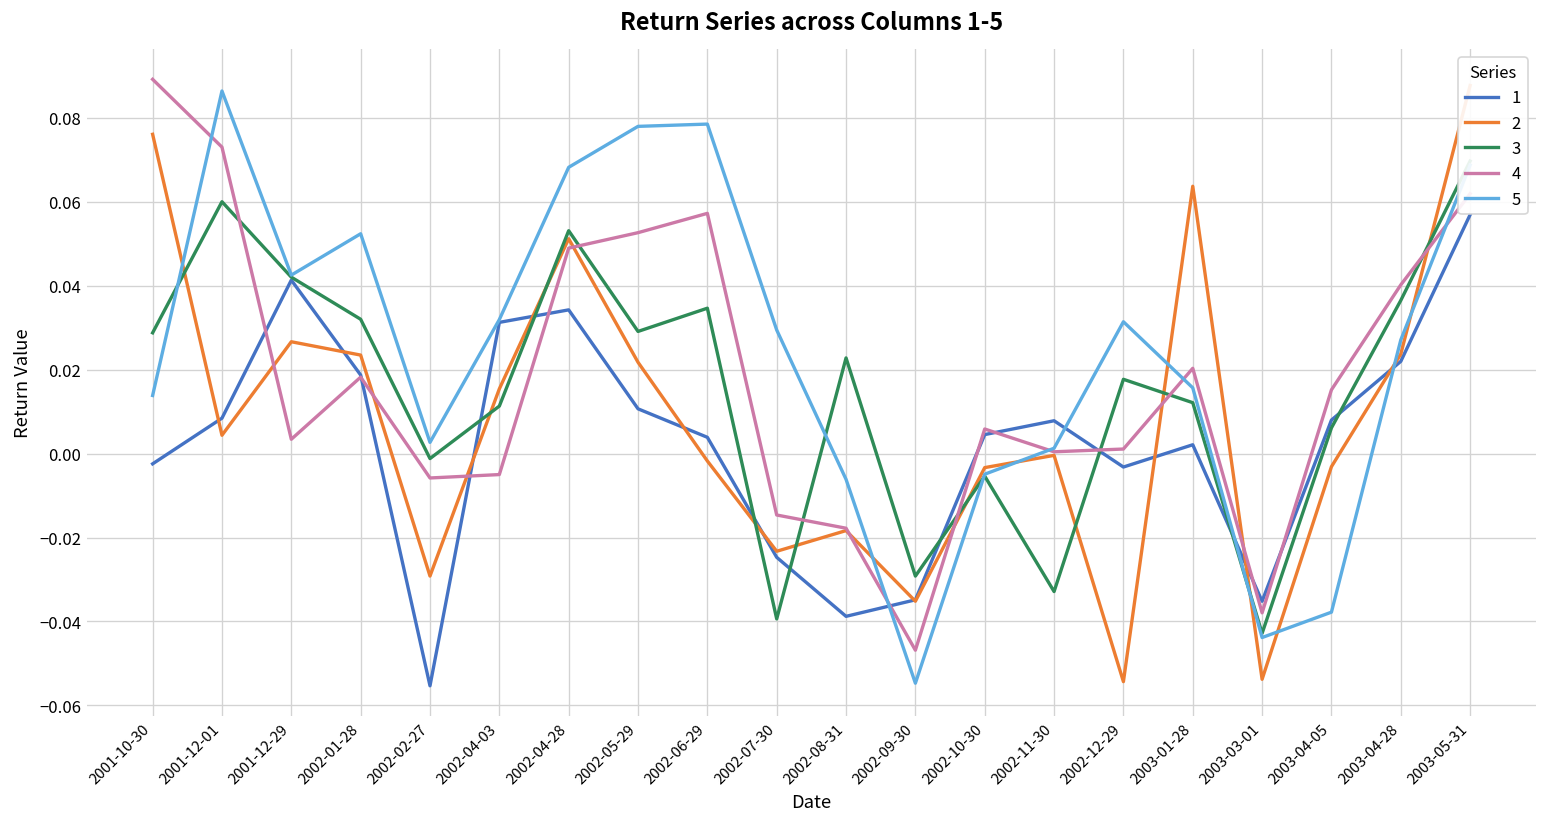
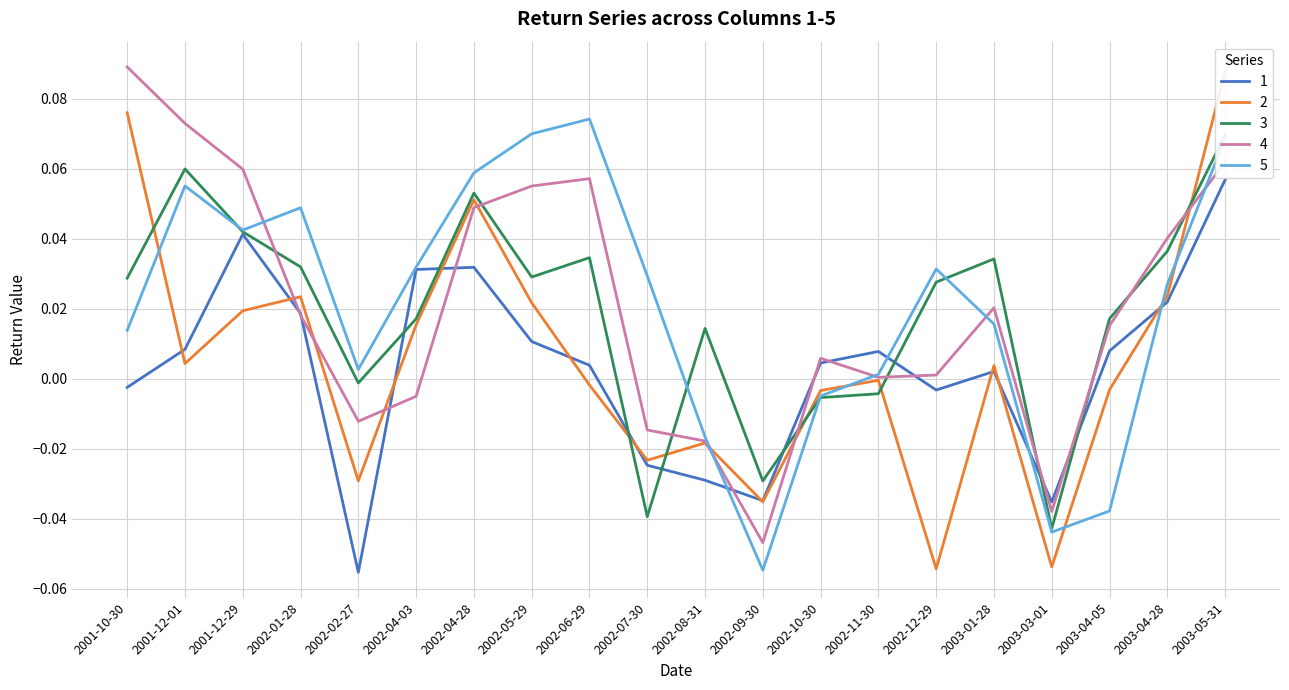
  {
    "1": {
      "2001-10-30": -0.002,
      "2001-12-01": 0.008,
      "2002-02-27": -0.055,
-     "2002-04-28": 0.034,
+     "2002-04-28": 0.032,
      "2002-05-29": 0.011,
      "2002-06-29": 0.004,
      "2002-07-30": -0.025,
-     "2002-08-31": -0.039,
+     "2002-08-31": -0.029,
      "2002-10-30": 0.005,
      "2002-11-30": 0.008,
      "2002-12-29": -0.003,
      "2003-01-28": 0.002,
      "2003-03-01": -0.035,
      "2003-04-05": 0.008,
      "2003-04-28": 0.022,
      "2003-05-31": 0.057
    },
    "2": {
      "2001-10-30": 0.076,
      "2001-12-01": 0.004,
-     "2001-12-29": 0.027,
+     "2001-12-29": 0.019,
      "2002-01-28": 0.023,
      "2002-02-27": -0.029,
      "2002-04-03": 0.015,
      "2002-04-28": 0.051,
      "2002-05-29": 0.022,
      "2002-06-29": -0.002,
      "2002-07-30": -0.023,
      "2002-10-30": -0.003,
      "2002-11-30": 0.000,
      "2002-12-29": -0.054,
-     "2003-01-28": 0.064,
+     "2003-01-28": 0.004,
      "2003-03-01": -0.054,
      "2003-04-05": -0.003,
      "2003-04-28": 0.024
    },
    "3": {
      "2001-10-30": 0.029,
      "2001-12-01": 0.060,
      "2002-01-28": 0.032,
      "2002-02-27": -0.001,
-     "2002-04-03": 0.011,
+     "2002-04-03": 0.017,
      "2002-04-28": 0.053,
      "2002-05-29": 0.029,
      "2002-06-29": 0.035,
      "2002-07-30": -0.039,
-     "2002-08-31": 0.023,
+     "2002-08-31": 0.014,
      "2002-09-30": -0.029,
-     "2002-11-30": -0.033,
-     "2002-12-29": 0.018,
-     "2003-01-28": 0.012,
+     "2002-11-30": -0.004,
+     "2002-12-29": 0.028,
+     "2003-01-28": 0.034,
      "2003-03-01": -0.043,
-     "2003-04-05": 0.006,
+     "2003-04-05": 0.017,
      "2003-04-28": 0.036
    },
    "4": {
      "2001-10-30": 0.089,
      "2001-12-01": 0.073,
-     "2001-12-29": 0.003,
-     "2002-02-27": -0.006,
+     "2001-12-29": 0.060,
+     "2002-02-27": -0.012,
      "2002-04-03": -0.005,
      "2002-04-28": 0.049,
-     "2002-05-29": 0.053,
+     "2002-05-29": 0.055,
      "2002-06-29": 0.057,
      "2002-07-30": -0.015,
      "2002-09-30": -0.047,
      "2002-10-30": 0.006,
      "2002-11-30": 0.000,
      "2002-12-29": 0.001,
      "2003-01-28": 0.020,
      "2003-03-01": -0.038,
      "2003-04-05": 0.015,
      "2003-04-28": 0.040
    },
    "5": {
      "2001-10-30": 0.014,
-     "2001-12-01": 0.086,
-     "2002-01-28": 0.052,
+     "2001-12-01": 0.055,
+     "2002-01-28": 0.049,
      "2002-02-27": 0.003,
-     "2002-04-28": 0.068,
-     "2002-05-29": 0.078,
-     "2002-06-29": 0.078,
+     "2002-04-28": 0.059,
+     "2002-05-29": 0.070,
+     "2002-06-29": 0.074,
      "2002-07-30": 0.029,
-     "2002-08-31": -0.006,
+     "2002-08-31": -0.017,
      "2002-09-30": -0.055,
      "2002-11-30": 0.001,
      "2002-12-29": 0.031,
      "2003-01-28": 0.016,
      "2003-03-01": -0.044,
      "2003-04-05": -0.038,
      "2003-04-28": 0.027
    }
  }
